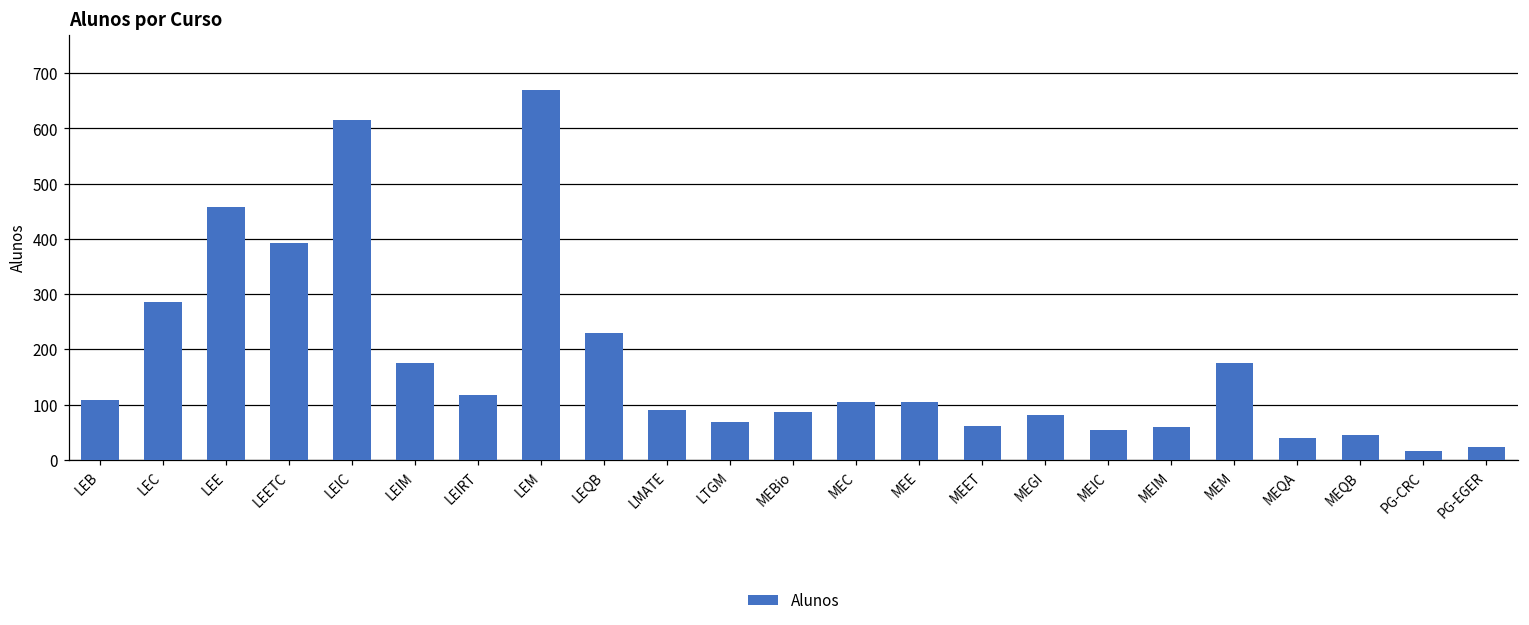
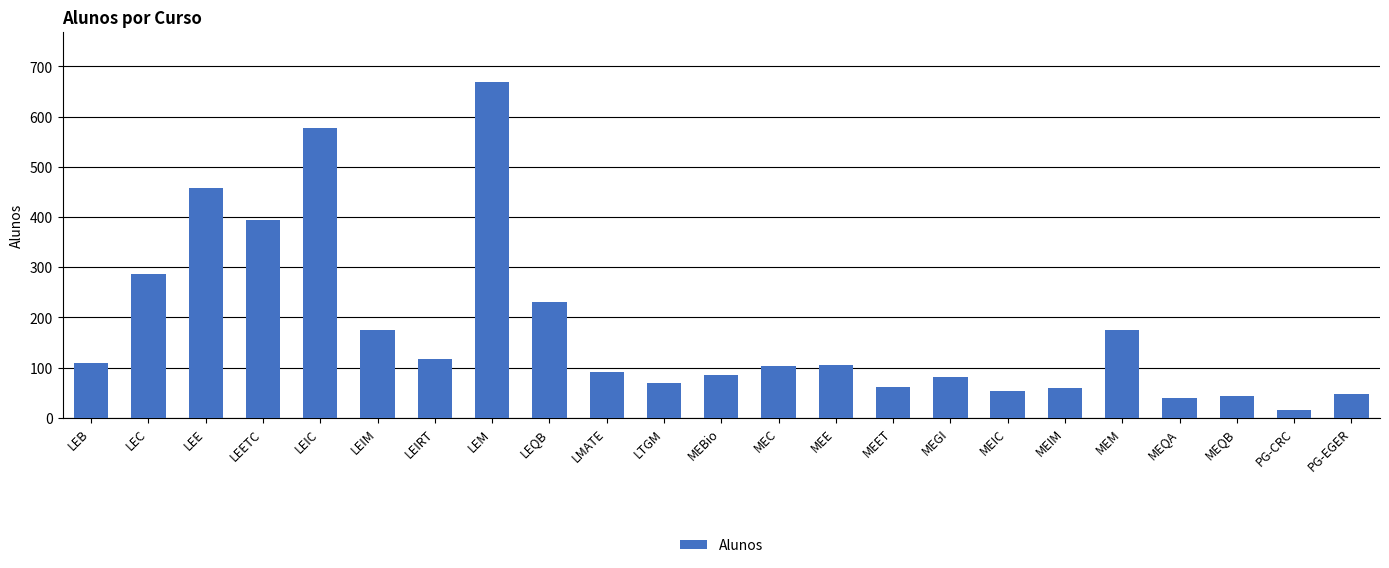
  {
    "LEB": 110,
    "LEC": 290,
    "LEE": 460,
    "LEETC": 390,
-   "LEIC": 620,
+   "LEIC": 580,
    "LEIM": 180,
    "LEIRT": 120,
    "LEM": 670,
    "LEQB": 230,
    "LMATE": 90,
    "LTGM": 70,
    "MEBio": 90,
    "MEC": 100,
    "MEE": 110,
    "MEET": 60,
    "MEGI": 80,
    "MEIC": 50,
    "MEIM": 60,
    "MEM": 180,
    "MEQA": 40,
    "MEQB": 40,
    "PG-CRC": 20,
-   "PG-EGER": 20
+   "PG-EGER": 50
  }
